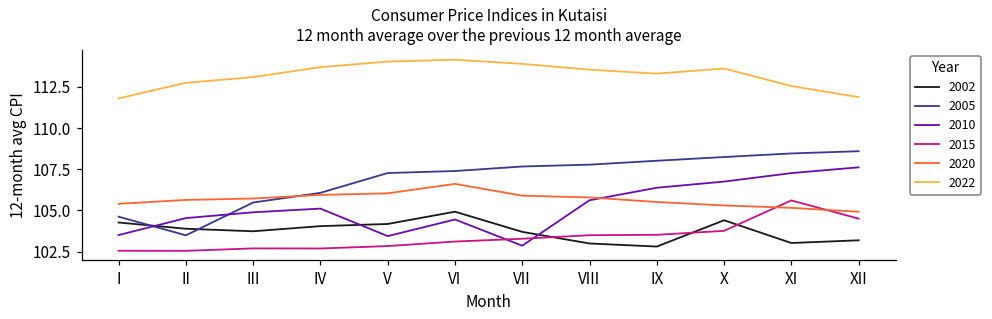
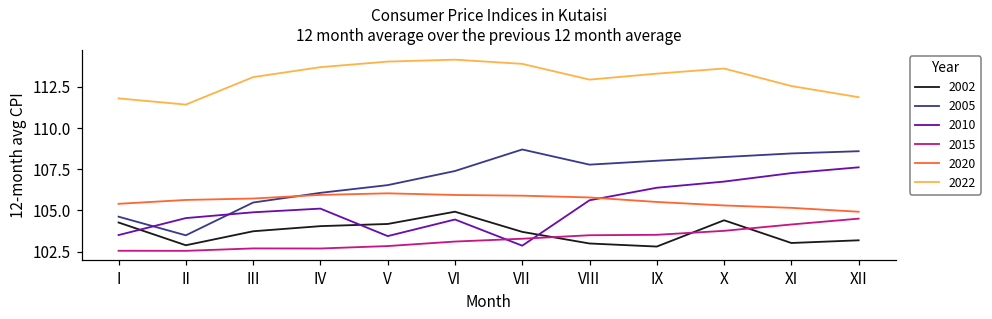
  {
    "2002": {
      "I": 104.3,
-     "II": 103.9,
+     "II": 102.9,
      "III": 103.7,
      "IV": 104.0,
      "V": 104.2,
      "VI": 104.9,
      "VII": 103.7,
      "VIII": 103.0,
      "IX": 102.8,
      "X": 104.4,
      "XI": 103.0,
      "XII": 103.2
    },
    "2005": {
      "I": 104.6,
      "II": 103.5,
      "III": 105.5,
-     "V": 107.3,
+     "V": 106.5,
      "VI": 107.4,
-     "VII": 107.7,
+     "VII": 108.7,
      "VIII": 107.8,
      "IX": 108.0,
      "X": 108.2,
      "XI": 108.5,
      "XII": 108.6
    },
    "2010": {
      "I": 103.5,
      "II": 104.5,
      "III": 104.9,
      "IV": 105.1,
      "V": 103.4,
      "VI": 104.4,
      "VII": 102.9,
      "VIII": 105.6,
      "IX": 106.4,
      "X": 106.7,
      "XI": 107.3,
      "XII": 107.6
    },
    "2015": {
      "I": 102.5,
      "II": 102.5,
      "III": 102.7,
      "IV": 102.7,
      "V": 102.8,
      "VI": 103.1,
      "VII": 103.3,
      "VIII": 103.5,
      "IX": 103.5,
      "X": 103.8,
-     "XI": 105.6,
+     "XI": 104.1,
      "XII": 104.5
    },
    "2020": {
      "I": 105.4,
      "II": 105.6,
      "III": 105.7,
      "V": 106.0,
-     "VI": 106.6,
+     "VI": 105.9,
      "VII": 105.9,
      "VIII": 105.8,
      "IX": 105.5,
      "X": 105.3,
      "XI": 105.2,
      "XII": 104.9
    },
    "2022": {
      "I": 111.8,
-     "II": 112.7,
+     "II": 111.4,
      "III": 113.1,
      "IV": 113.7,
      "V": 114.0,
      "VI": 114.2,
      "VII": 113.9,
-     "VIII": 113.5,
+     "VIII": 112.9,
      "IX": 113.3,
      "X": 113.6,
      "XI": 112.6,
      "XII": 111.9
    }
  }
